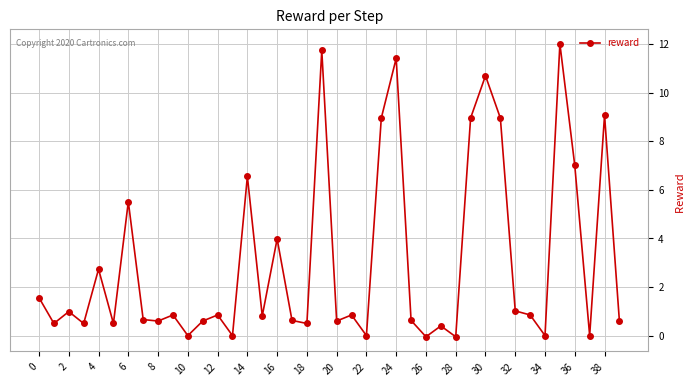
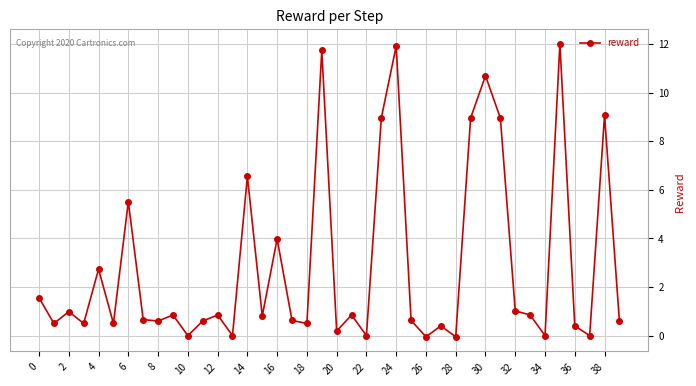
  {
    "0": 1.6,
    "2": 1.0,
    "4": 2.7,
    "6": 5.5,
    "8": 0.6,
    "10": 0.0,
    "12": 0.9,
    "14": 6.6,
    "16": 4.0,
    "18": 0.5,
-   "20": 0.6,
+   "20": 0.2,
    "22": 0.0,
-   "24": 11.4,
+   "24": 11.9,
    "26": 0.0,
    "28": 0.0,
    "30": 10.7,
    "32": 1.0,
    "34": 0.0,
-   "36": 7.0,
+   "36": 0.4,
    "38": 9.1
  }
